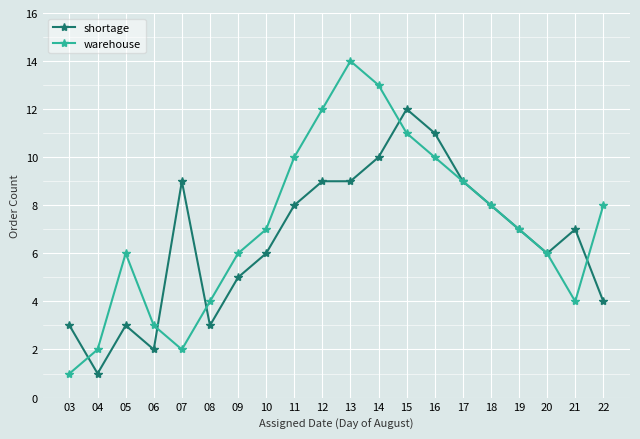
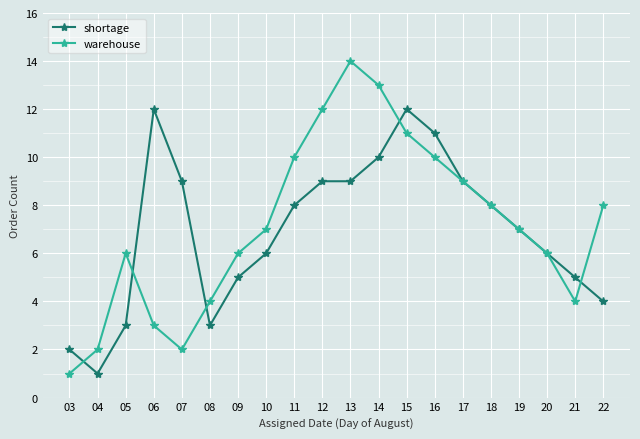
  {
    "shortage": {
-     "03": 3,
+     "03": 2,
      "04": 1,
      "05": 3,
-     "06": 2,
+     "06": 12,
      "07": 9,
      "08": 3,
      "09": 5,
      "10": 6,
      "11": 8,
      "12": 9,
      "13": 9,
      "14": 10,
      "15": 12,
      "16": 11,
-     "21": 7,
+     "21": 5,
      "22": 4
    },
    "warehouse": {
      "03": 1,
      "04": 2,
      "05": 6,
      "06": 3,
      "07": 2,
      "08": 4,
      "09": 6,
      "10": 7,
      "11": 10,
      "12": 12,
      "13": 14,
      "14": 13,
      "15": 11,
      "16": 10,
      "21": 4,
      "22": 8
    }
  }
